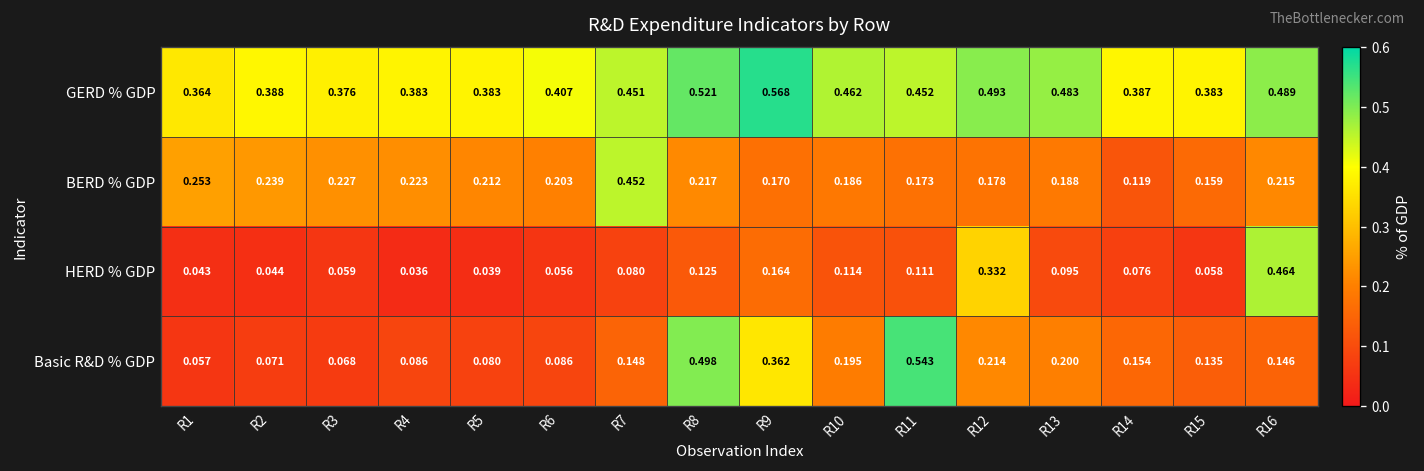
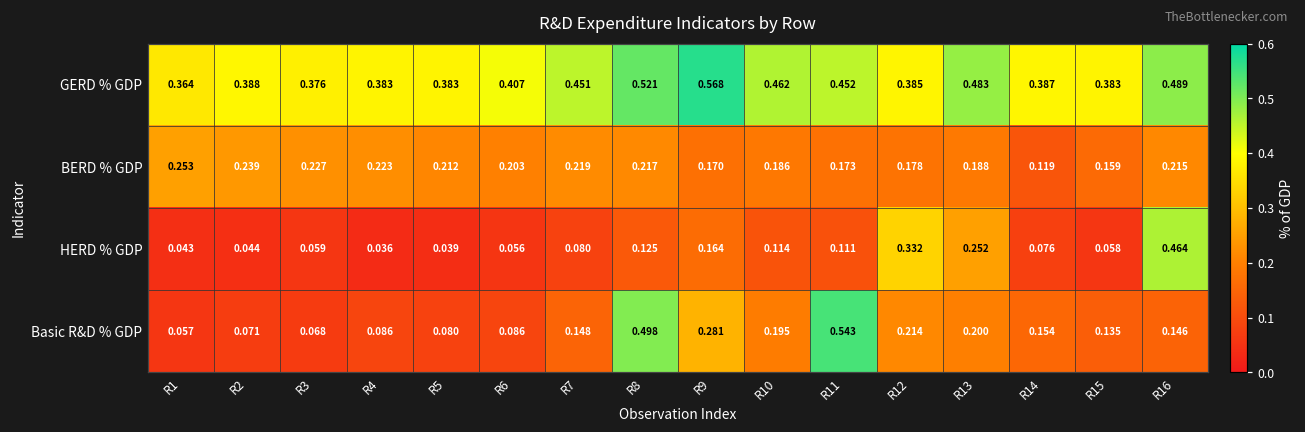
  {
    "GERD % GDP": {
      "R1": 0.364,
      "R2": 0.388,
      "R3": 0.376,
      "R4": 0.383,
      "R5": 0.383,
      "R6": 0.407,
      "R7": 0.451,
      "R8": 0.521,
      "R9": 0.568,
      "R10": 0.462,
      "R11": 0.452,
-     "R12": 0.493,
+     "R12": 0.385,
      "R13": 0.483,
      "R14": 0.387,
      "R15": 0.383,
      "R16": 0.489
    },
    "BERD % GDP": {
      "R1": 0.253,
      "R2": 0.239,
      "R3": 0.227,
      "R4": 0.223,
      "R5": 0.212,
      "R6": 0.203,
-     "R7": 0.452,
+     "R7": 0.219,
      "R8": 0.217,
      "R9": 0.170,
      "R10": 0.186,
      "R11": 0.173,
      "R12": 0.178,
      "R13": 0.188,
      "R14": 0.119,
      "R15": 0.159,
      "R16": 0.215
    },
    "HERD % GDP": {
      "R1": 0.043,
      "R2": 0.044,
      "R3": 0.059,
      "R4": 0.036,
      "R5": 0.039,
      "R6": 0.056,
      "R7": 0.080,
      "R8": 0.125,
      "R9": 0.164,
      "R10": 0.114,
      "R11": 0.111,
      "R12": 0.332,
-     "R13": 0.095,
+     "R13": 0.252,
      "R14": 0.076,
      "R15": 0.058,
      "R16": 0.464
    },
    "Basic R&D % GDP": {
      "R1": 0.057,
      "R2": 0.071,
      "R3": 0.068,
      "R4": 0.086,
      "R5": 0.080,
      "R6": 0.086,
      "R7": 0.148,
      "R8": 0.498,
-     "R9": 0.362,
+     "R9": 0.281,
      "R10": 0.195,
      "R11": 0.543,
      "R12": 0.214,
      "R13": 0.200,
      "R14": 0.154,
      "R15": 0.135,
      "R16": 0.146
    }
  }
